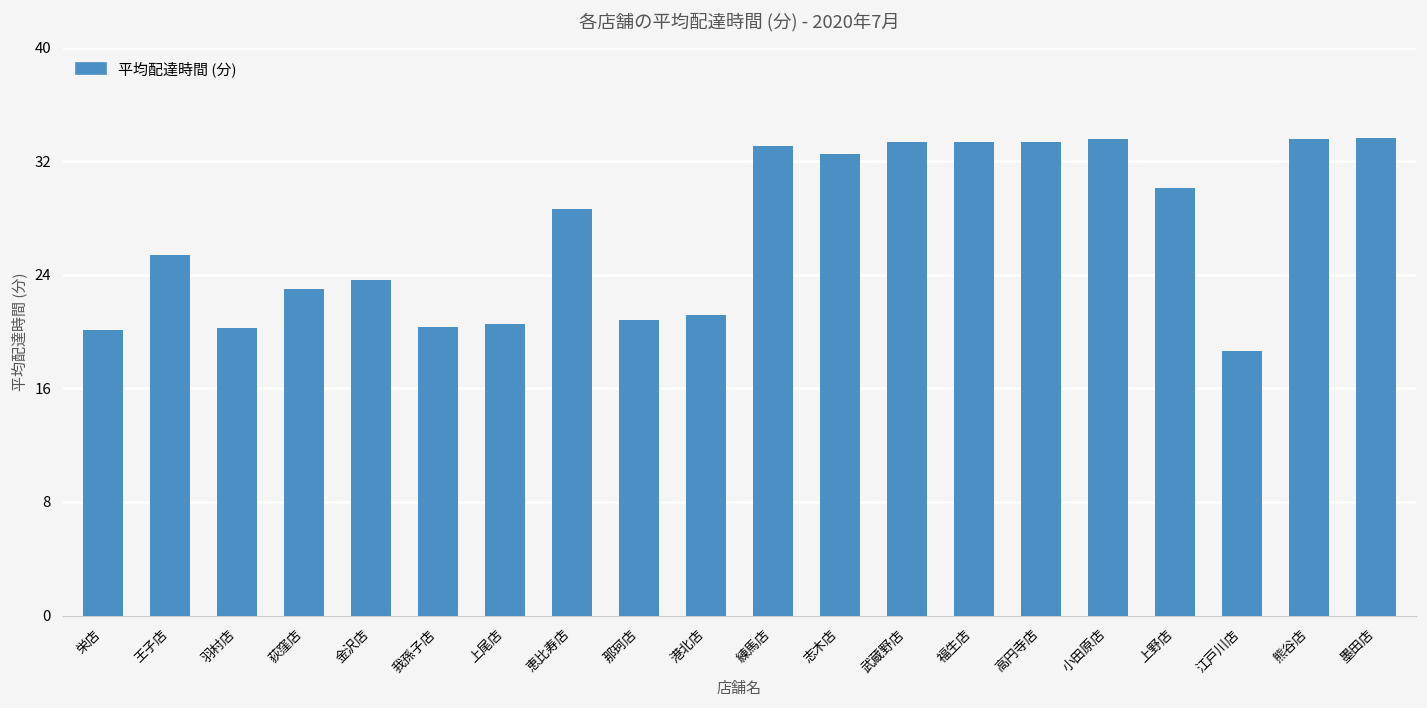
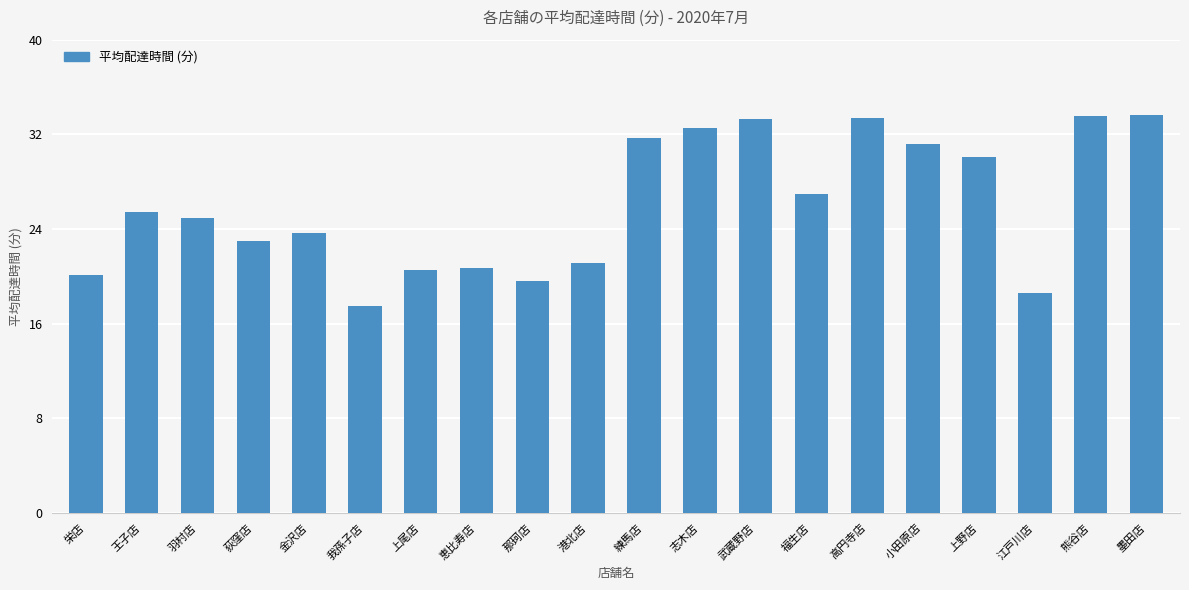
  {
    "栄店": 20.1,
    "王子店": 25.4,
-   "羽村店": 20.3,
+   "羽村店": 24.9,
    "荻窪店": 23.0,
    "金沢店": 23.6,
-   "我孫子店": 20.3,
+   "我孫子店": 17.5,
    "上尾店": 20.5,
-   "恵比寿店": 28.6,
-   "那珂店": 20.8,
+   "恵比寿店": 20.7,
+   "那珂店": 19.6,
    "港北店": 21.2,
-   "練馬店": 33.1,
+   "練馬店": 31.7,
    "志木店": 32.5,
    "武蔵野店": 33.3,
-   "福生店": 33.3,
+   "福生店": 26.9,
    "高円寺店": 33.3,
-   "小田原店": 33.5,
+   "小田原店": 31.2,
    "上野店": 30.1,
    "江戸川店": 18.6,
    "熊谷店": 33.6,
    "墨田店": 33.6
  }
